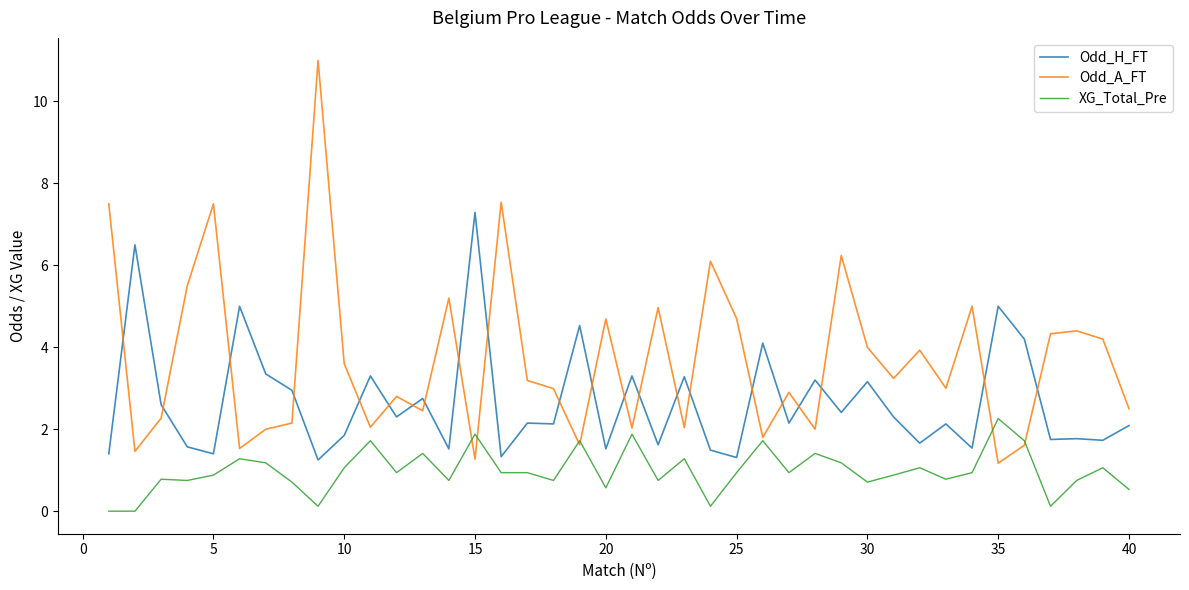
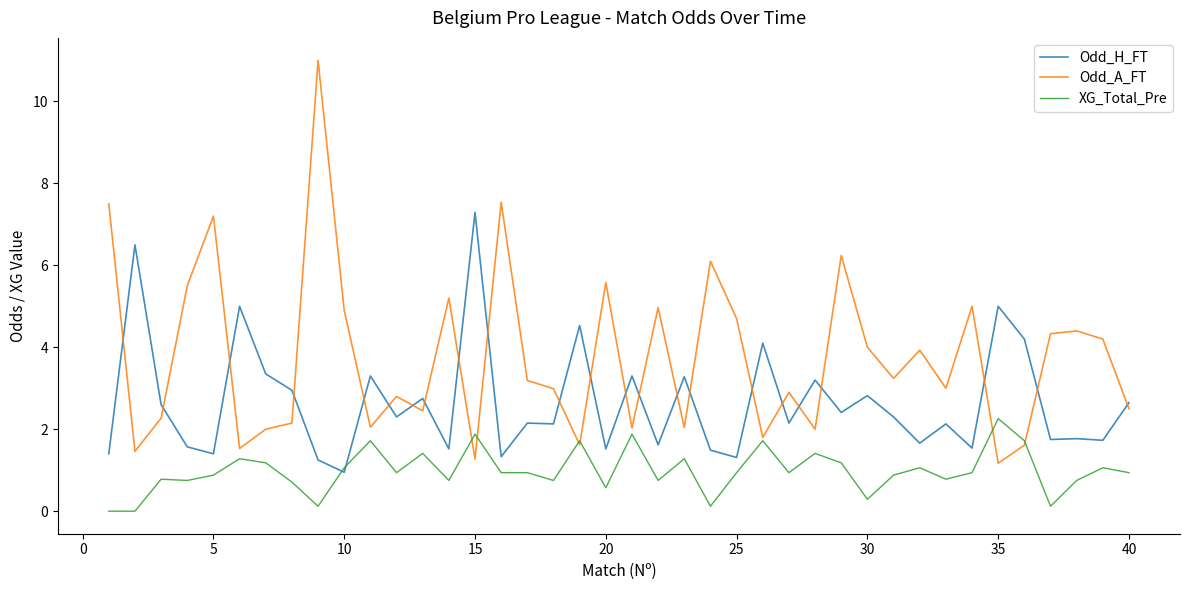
  {
    "Odd_H_FT": {
      "5": 1.4,
-     "10": 1.9,
+     "10": 1.0,
      "15": 7.3,
      "20": 1.5,
      "25": 1.3,
-     "30": 3.2,
+     "30": 2.8,
      "35": 5.0,
-     "40": 2.1
+     "40": 2.7
    },
    "Odd_A_FT": {
-     "5": 7.5,
-     "10": 3.6,
+     "5": 7.2,
+     "10": 4.9,
      "15": 1.3,
-     "20": 4.7,
+     "20": 5.6,
      "25": 4.7,
      "30": 4.0,
      "35": 1.2,
      "40": 2.5
    },
    "XG_Total_Pre": {
      "5": 0.9,
      "10": 1.1,
      "15": 1.9,
      "20": 0.6,
      "25": 0.9,
-     "30": 0.7,
+     "30": 0.3,
      "35": 2.3,
-     "40": 0.5
+     "40": 0.9
    }
  }
